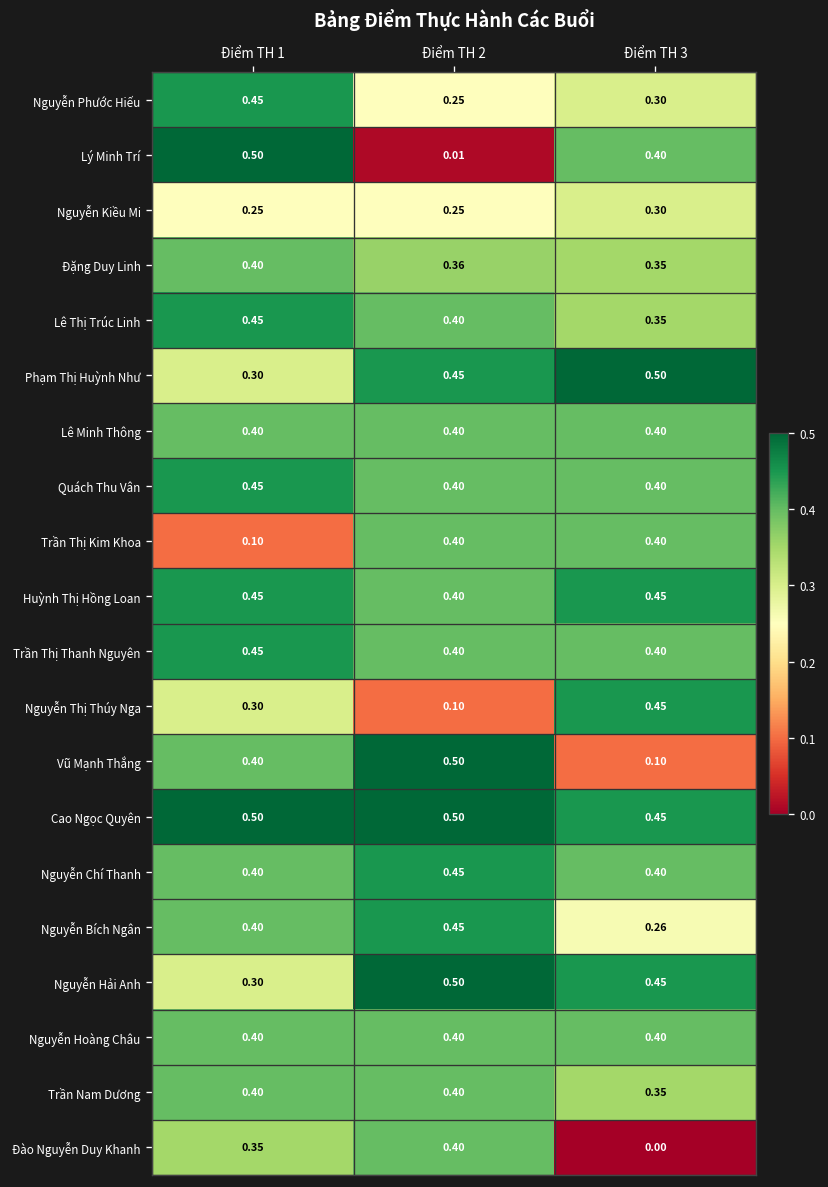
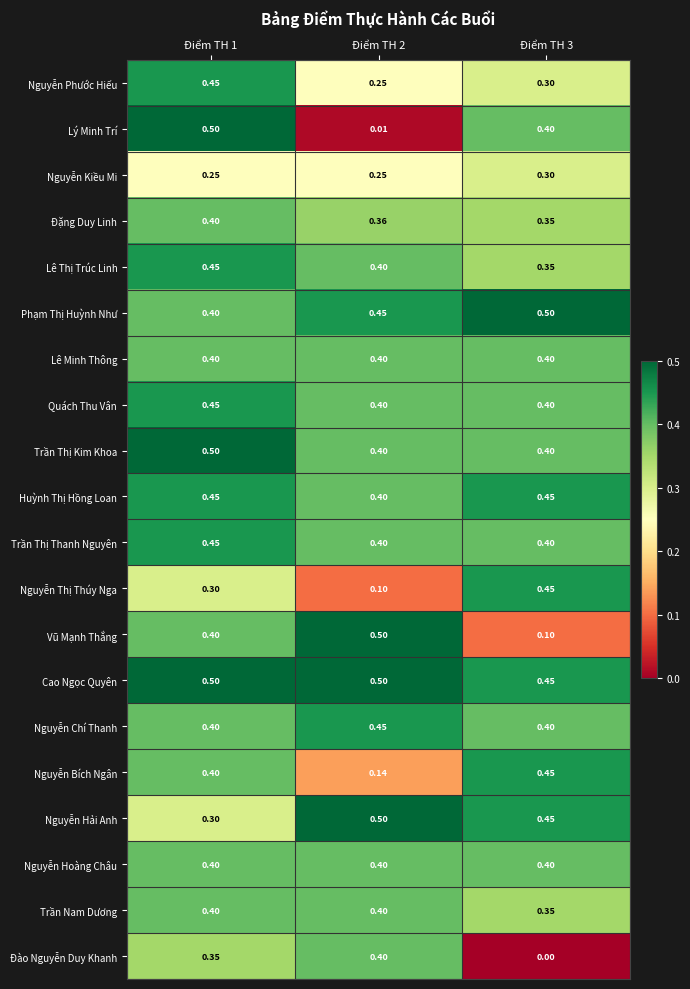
  {
    "Nguyễn Phước Hiếu": {
      "Điểm TH 1": 0.45,
      "Điểm TH 2": 0.25,
      "Điểm TH 3": 0.30
    },
    "Lý Minh Trí": {
      "Điểm TH 1": 0.50,
      "Điểm TH 2": 0.01,
      "Điểm TH 3": 0.40
    },
    "Nguyễn Kiều Mi": {
      "Điểm TH 1": 0.25,
      "Điểm TH 2": 0.25,
      "Điểm TH 3": 0.30
    },
    "Đặng Duy Linh": {
      "Điểm TH 1": 0.40,
      "Điểm TH 2": 0.36,
      "Điểm TH 3": 0.35
    },
    "Lê Thị Trúc Linh": {
      "Điểm TH 1": 0.45,
      "Điểm TH 2": 0.40,
      "Điểm TH 3": 0.35
    },
    "Phạm Thị Huỳnh Như": {
-     "Điểm TH 1": 0.30,
+     "Điểm TH 1": 0.40,
      "Điểm TH 2": 0.45,
      "Điểm TH 3": 0.50
    },
    "Lê Minh Thông": {
      "Điểm TH 1": 0.40,
      "Điểm TH 2": 0.40,
      "Điểm TH 3": 0.40
    },
    "Quách Thu Vân": {
      "Điểm TH 1": 0.45,
      "Điểm TH 2": 0.40,
      "Điểm TH 3": 0.40
    },
    "Trần Thị Kim Khoa": {
-     "Điểm TH 1": 0.10,
+     "Điểm TH 1": 0.50,
      "Điểm TH 2": 0.40,
      "Điểm TH 3": 0.40
    },
    "Huỳnh Thị Hồng Loan": {
      "Điểm TH 1": 0.45,
      "Điểm TH 2": 0.40,
      "Điểm TH 3": 0.45
    },
    "Trần Thị Thanh Nguyên": {
      "Điểm TH 1": 0.45,
      "Điểm TH 2": 0.40,
      "Điểm TH 3": 0.40
    },
    "Nguyễn Thị Thúy Nga": {
      "Điểm TH 1": 0.30,
      "Điểm TH 2": 0.10,
      "Điểm TH 3": 0.45
    },
    "Vũ Mạnh Thắng": {
      "Điểm TH 1": 0.40,
      "Điểm TH 2": 0.50,
      "Điểm TH 3": 0.10
    },
    "Cao Ngọc Quyên": {
      "Điểm TH 1": 0.50,
      "Điểm TH 2": 0.50,
      "Điểm TH 3": 0.45
    },
    "Nguyễn Chí Thanh": {
      "Điểm TH 1": 0.40,
      "Điểm TH 2": 0.45,
      "Điểm TH 3": 0.40
    },
    "Nguyễn Bích Ngân": {
      "Điểm TH 1": 0.40,
-     "Điểm TH 2": 0.45,
-     "Điểm TH 3": 0.26
+     "Điểm TH 2": 0.14,
+     "Điểm TH 3": 0.45
    },
    "Nguyễn Hải Anh": {
      "Điểm TH 1": 0.30,
      "Điểm TH 2": 0.50,
      "Điểm TH 3": 0.45
    },
    "Nguyễn Hoàng Châu": {
      "Điểm TH 1": 0.40,
      "Điểm TH 2": 0.40,
      "Điểm TH 3": 0.40
    },
    "Trần Nam Dương": {
      "Điểm TH 1": 0.40,
      "Điểm TH 2": 0.40,
      "Điểm TH 3": 0.35
    },
    "Đào Nguyễn Duy Khanh": {
      "Điểm TH 1": 0.35,
      "Điểm TH 2": 0.40,
      "Điểm TH 3": 0.00
    }
  }
